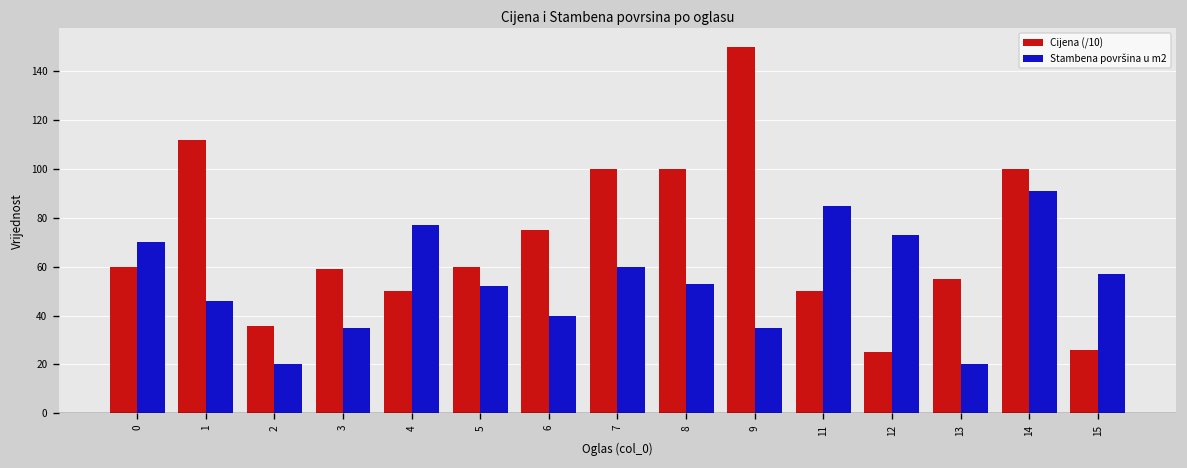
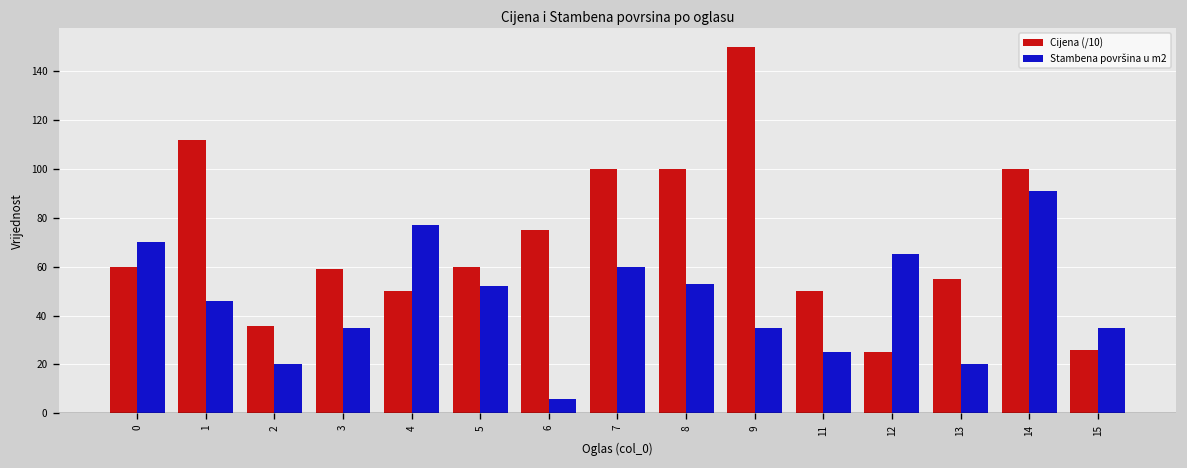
  {
    "Cijena (/10)": {
      "0": 60,
      "1": 112,
      "2": 36,
      "3": 59,
      "4": 50,
      "5": 60,
      "6": 75,
      "7": 100,
      "8": 100,
      "9": 150,
      "11": 50,
      "12": 25,
      "13": 55,
      "14": 100,
      "15": 26
    },
    "Stambena površina u m2": {
      "0": 70,
      "1": 46,
      "2": 20,
      "3": 35,
      "4": 77,
      "5": 52,
-     "6": 40,
+     "6": 6,
      "7": 60,
      "8": 53,
      "9": 35,
-     "11": 85,
-     "12": 73,
+     "11": 25,
+     "12": 65,
      "13": 20,
      "14": 91,
-     "15": 57
+     "15": 35
    }
  }
